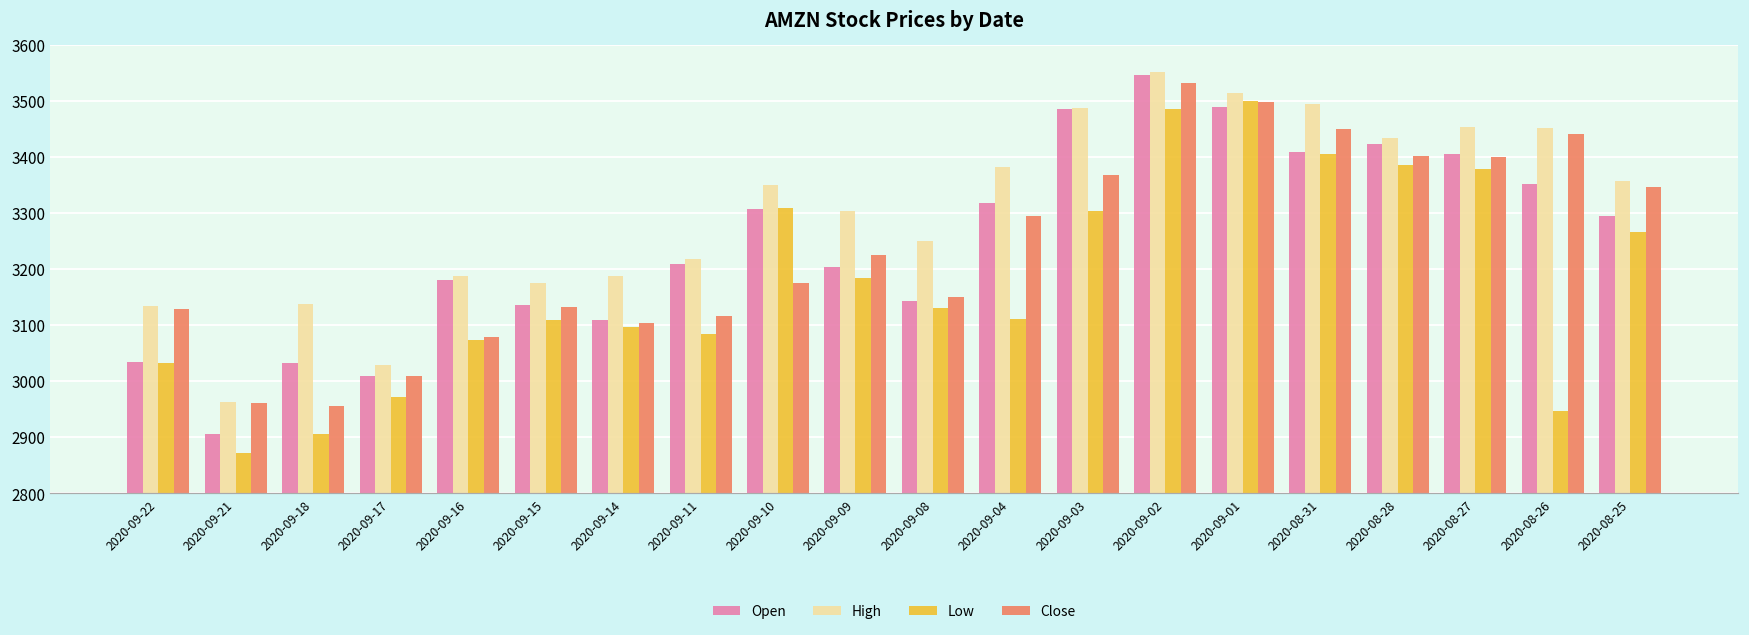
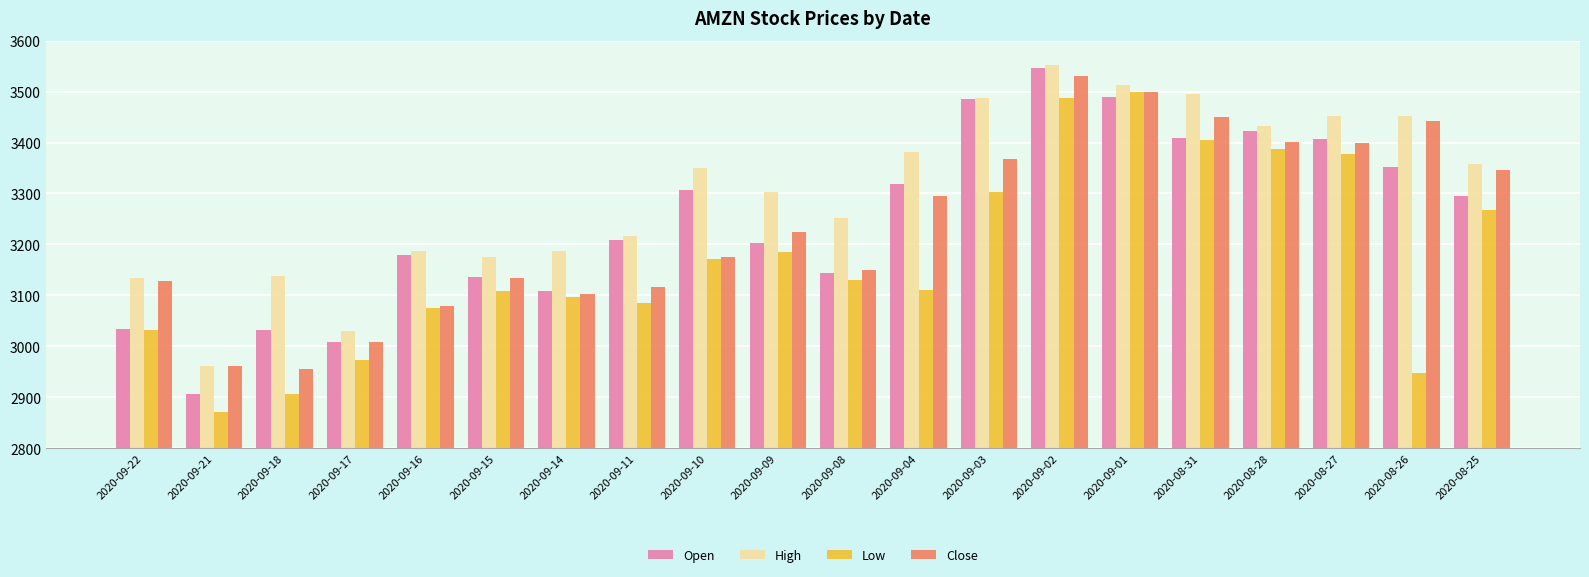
  {
    "Open": {
      "2020-09-22": 3030,
      "2020-09-21": 2910,
      "2020-09-18": 3030,
      "2020-09-17": 3010,
      "2020-09-16": 3180,
      "2020-09-15": 3140,
      "2020-09-14": 3110,
      "2020-09-11": 3210,
      "2020-09-10": 3310,
      "2020-09-09": 3200,
      "2020-09-08": 3140,
      "2020-09-04": 3320,
      "2020-09-03": 3490,
      "2020-09-02": 3550,
      "2020-09-01": 3490,
      "2020-08-31": 3410,
      "2020-08-28": 3420,
      "2020-08-27": 3410,
      "2020-08-26": 3350,
      "2020-08-25": 3290
    },
    "High": {
      "2020-09-22": 3130,
      "2020-09-21": 2960,
      "2020-09-18": 3140,
      "2020-09-17": 3030,
      "2020-09-16": 3190,
      "2020-09-15": 3180,
      "2020-09-14": 3190,
      "2020-09-11": 3220,
      "2020-09-10": 3350,
      "2020-09-09": 3300,
      "2020-09-08": 3250,
      "2020-09-04": 3380,
      "2020-09-03": 3490,
      "2020-09-02": 3550,
      "2020-09-01": 3510,
      "2020-08-31": 3500,
      "2020-08-28": 3430,
      "2020-08-27": 3450,
      "2020-08-26": 3450,
      "2020-08-25": 3360
    },
    "Low": {
      "2020-09-22": 3030,
      "2020-09-21": 2870,
      "2020-09-18": 2910,
      "2020-09-17": 2970,
      "2020-09-16": 3070,
      "2020-09-15": 3110,
      "2020-09-14": 3100,
      "2020-09-11": 3080,
-     "2020-09-10": 3310,
+     "2020-09-10": 3170,
      "2020-09-09": 3190,
      "2020-09-08": 3130,
      "2020-09-04": 3110,
      "2020-09-03": 3300,
      "2020-09-02": 3490,
      "2020-09-01": 3500,
      "2020-08-31": 3410,
      "2020-08-28": 3390,
      "2020-08-27": 3380,
      "2020-08-26": 2950,
      "2020-08-25": 3270
    },
    "Close": {
      "2020-09-22": 3130,
      "2020-09-21": 2960,
      "2020-09-18": 2950,
      "2020-09-17": 3010,
      "2020-09-16": 3080,
      "2020-09-15": 3130,
      "2020-09-14": 3100,
      "2020-09-11": 3120,
      "2020-09-10": 3180,
      "2020-09-09": 3220,
      "2020-09-08": 3150,
      "2020-09-04": 3290,
      "2020-09-03": 3370,
      "2020-09-02": 3530,
      "2020-09-01": 3500,
      "2020-08-31": 3450,
      "2020-08-28": 3400,
      "2020-08-27": 3400,
      "2020-08-26": 3440,
      "2020-08-25": 3350
    }
  }
